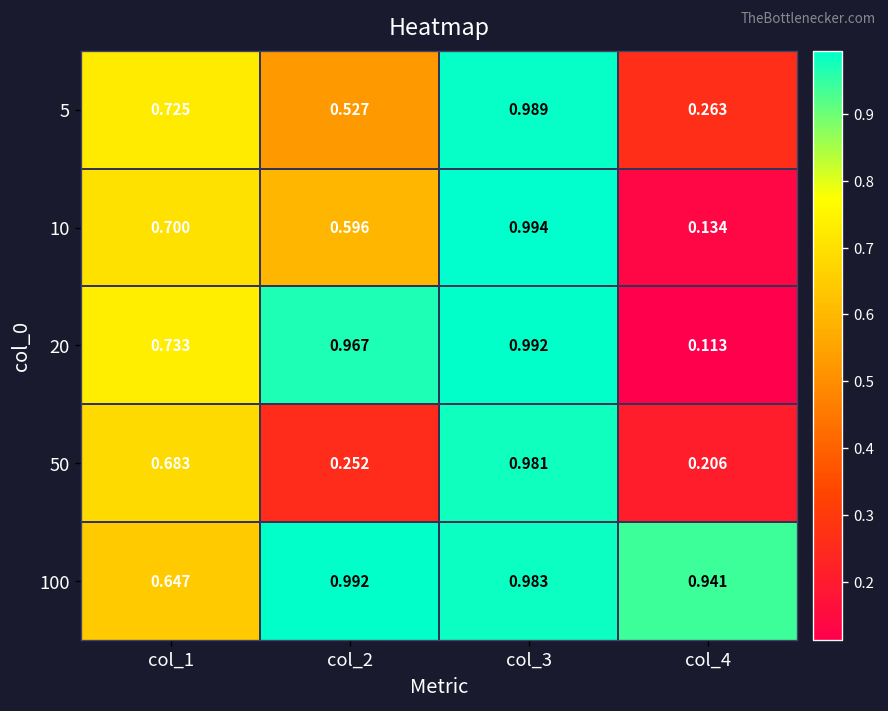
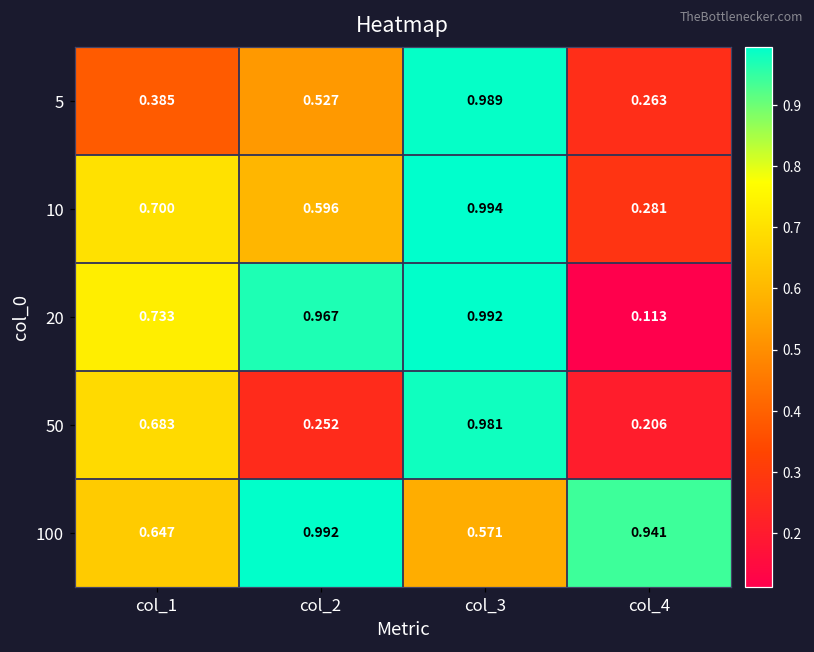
  {
    "5": {
-     "col_1": 0.725,
+     "col_1": 0.385,
      "col_2": 0.527,
      "col_3": 0.989,
      "col_4": 0.263
    },
    "10": {
      "col_1": 0.700,
      "col_2": 0.596,
      "col_3": 0.994,
-     "col_4": 0.134
+     "col_4": 0.281
    },
    "20": {
      "col_1": 0.733,
      "col_2": 0.967,
      "col_3": 0.992,
      "col_4": 0.113
    },
    "50": {
      "col_1": 0.683,
      "col_2": 0.252,
      "col_3": 0.981,
      "col_4": 0.206
    },
    "100": {
      "col_1": 0.647,
      "col_2": 0.992,
-     "col_3": 0.983,
+     "col_3": 0.571,
      "col_4": 0.941
    }
  }
